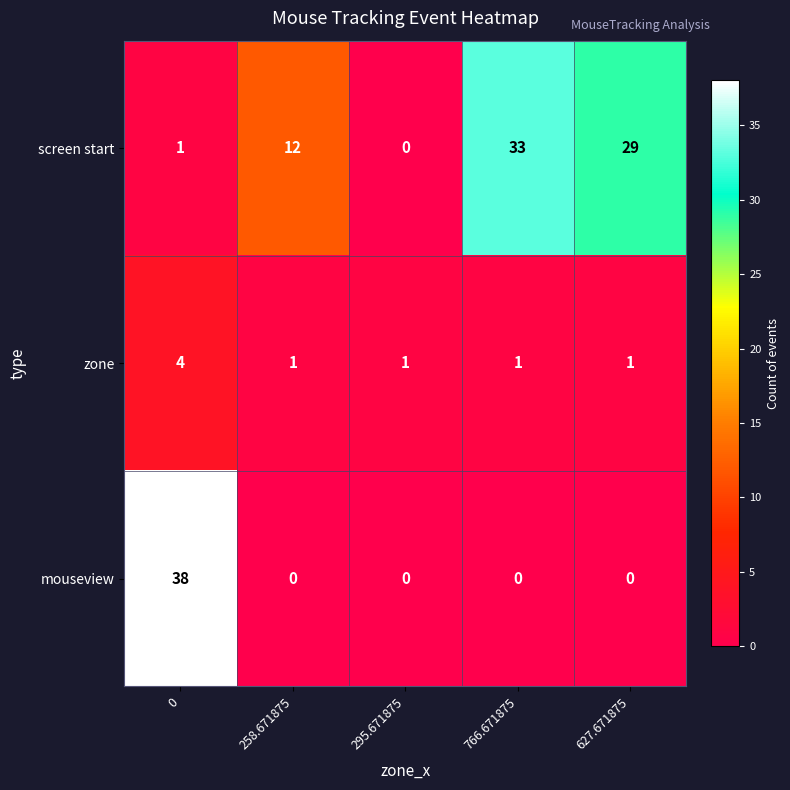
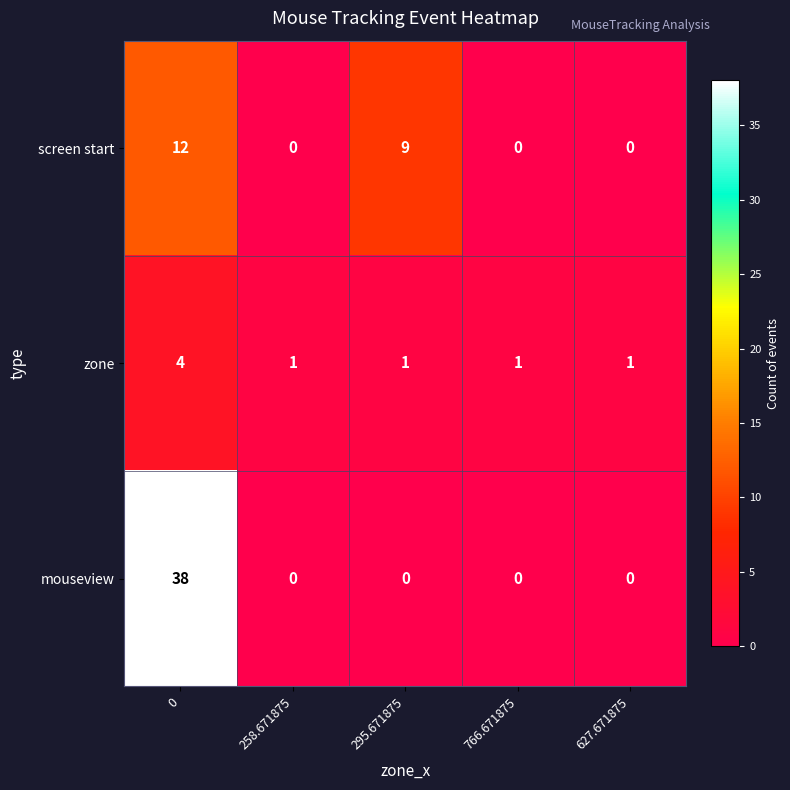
  {
    "screen start": {
-     "0": 1,
-     "258.671875": 12,
-     "295.671875": 0,
-     "766.671875": 33,
-     "627.671875": 29
+     "0": 12,
+     "258.671875": 0,
+     "295.671875": 9,
+     "766.671875": 0,
+     "627.671875": 0
    },
    "zone": {
      "0": 4,
      "258.671875": 1,
      "295.671875": 1,
      "766.671875": 1,
      "627.671875": 1
    },
    "mouseview": {
      "0": 38,
      "258.671875": 0,
      "295.671875": 0,
      "766.671875": 0,
      "627.671875": 0
    }
  }
